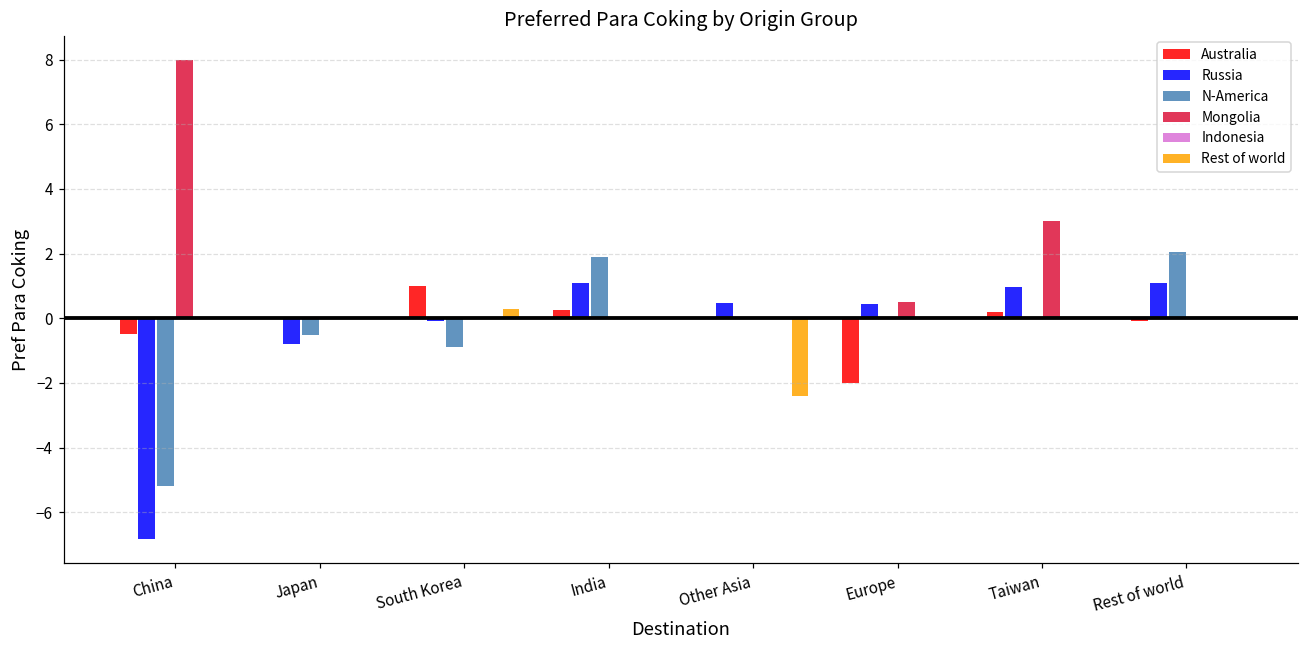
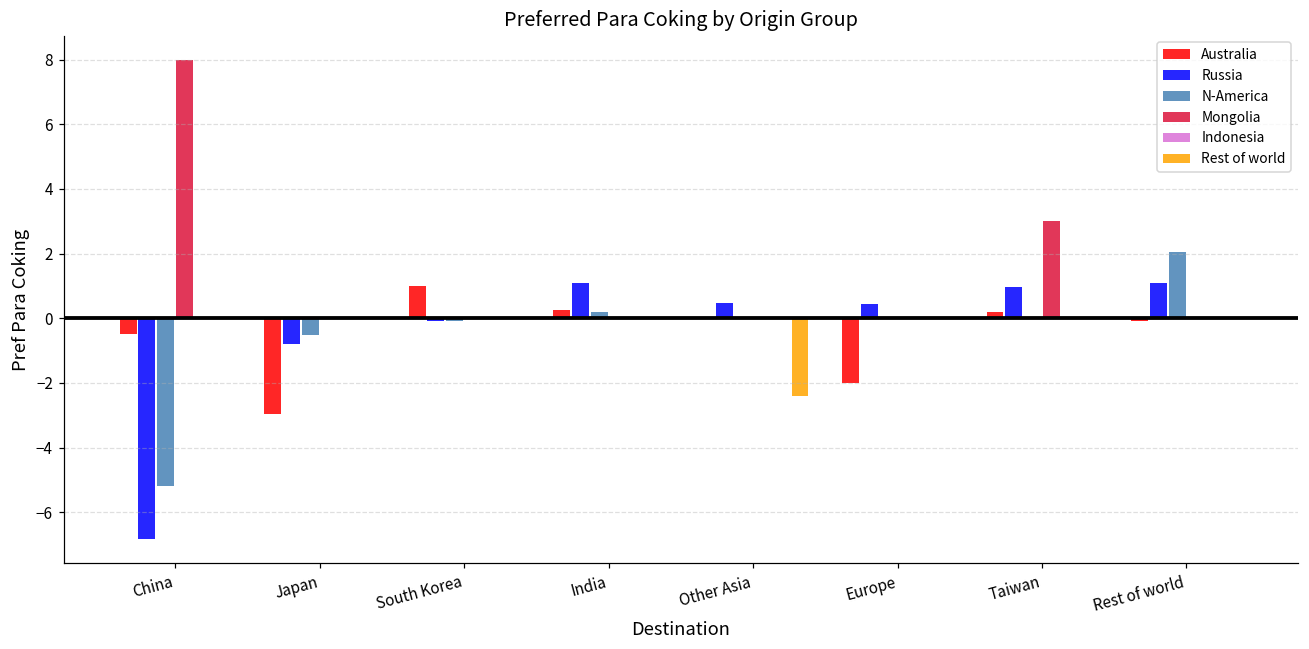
  {
    "Australia": {
      "China": -0.5,
-     "Japan": 0.0,
+     "Japan": -3.0,
      "South Korea": 1.0,
      "India": 0.3,
      "Other Asia": 0.0,
      "Europe": -2.0,
      "Taiwan": 0.2,
      "Rest of world": -0.1
    },
    "Russia": {
      "China": -6.8,
      "Japan": -0.8,
      "India": 1.1,
      "Other Asia": 0.5,
      "Europe": 0.4,
      "Taiwan": 1.0,
      "Rest of world": 1.1
    },
    "N-America": {
      "China": -5.2,
      "Japan": -0.5,
-     "South Korea": -0.9,
-     "India": 1.9,
+     "South Korea": -0.1,
+     "India": 0.2,
      "Other Asia": 0.0,
      "Europe": 0.0,
      "Taiwan": 0.0,
      "Rest of world": 2.1
    },
    "Mongolia": {
      "China": 8.0,
      "Japan": 0.0,
      "South Korea": 0.0,
      "India": 0.0,
      "Other Asia": 0.0,
-     "Europe": 0.5,
+     "Europe": 0.0,
      "Taiwan": 3.0,
      "Rest of world": 0.0
    },
    "Indonesia": {
      "China": 0.0,
      "Japan": 0.0,
      "South Korea": 0.0,
      "India": 0.0,
      "Other Asia": 0.0,
      "Europe": 0.0,
      "Taiwan": 0.0,
      "Rest of world": 0.0
    },
    "Rest of world": {
      "China": 0.0,
      "Japan": 0.0,
-     "South Korea": 0.3,
+     "South Korea": 0.0,
      "India": 0.0,
      "Other Asia": -2.4,
      "Europe": 0.0,
      "Taiwan": 0.0,
      "Rest of world": 0.0
    }
  }
